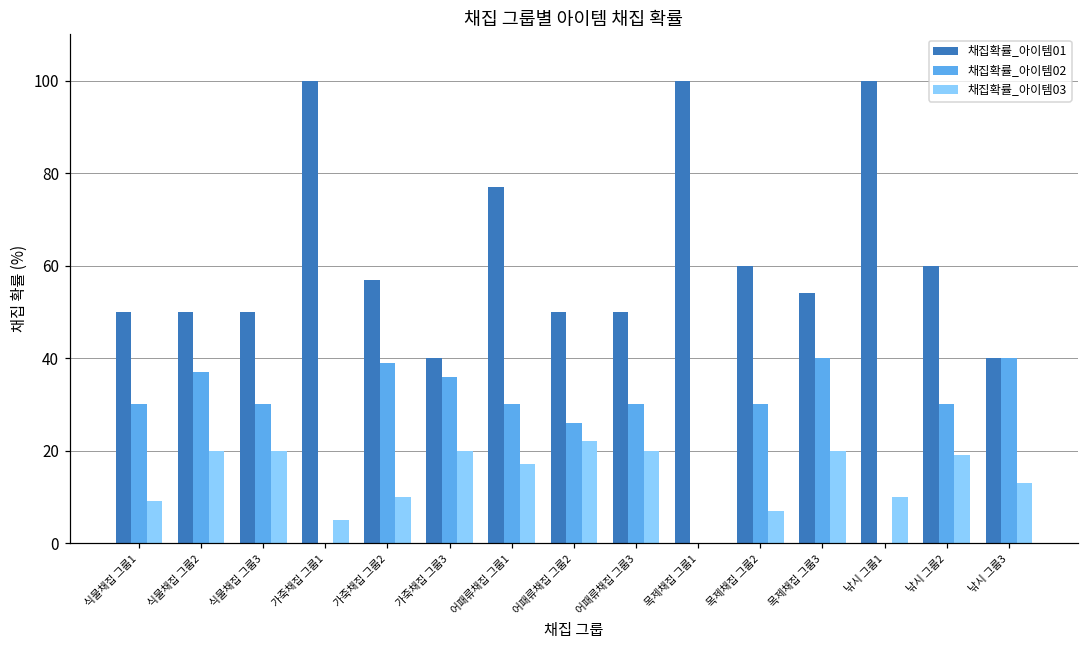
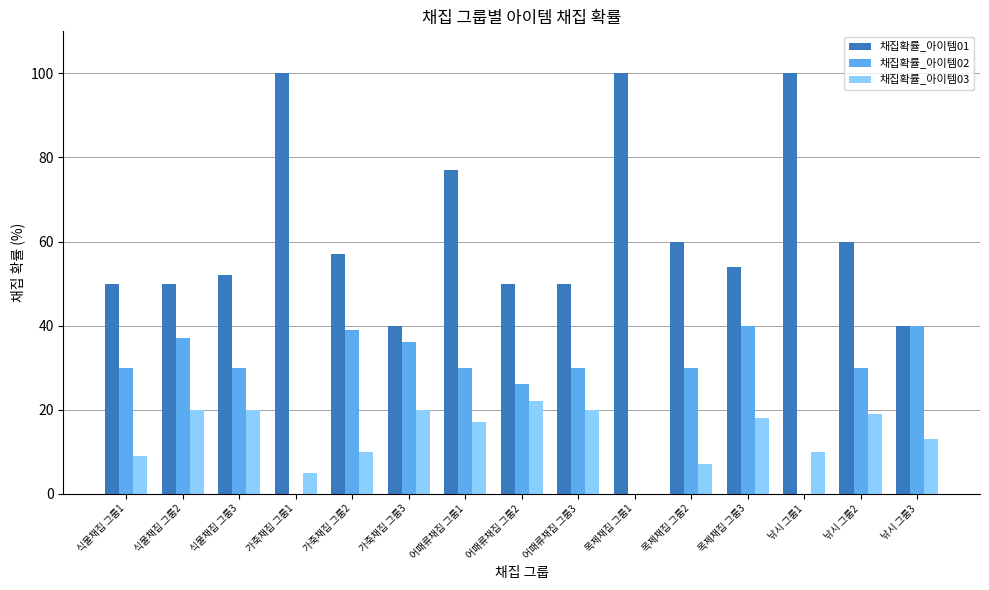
  {
    "채집확률_아이템01": {
      "식물채집 그룹1": 50,
      "식물채집 그룹2": 50,
-     "식물채집 그룹3": 50,
+     "식물채집 그룹3": 52,
      "가죽채집 그룹1": 100,
      "가죽채집 그룹2": 57,
      "가죽채집 그룹3": 40,
      "어패류채집 그룹1": 77,
      "어패류채집 그룹2": 50,
      "어패류채집 그룹3": 50,
      "목제채집 그룹1": 100,
      "목제채집 그룹2": 60,
      "목제채집 그룹3": 54,
      "낚시 그룹1": 100,
      "낚시 그룹2": 60,
      "낚시 그룹3": 40
    },
    "채집확률_아이템02": {
      "식물채집 그룹1": 30,
      "식물채집 그룹2": 37,
      "식물채집 그룹3": 30,
      "가죽채집 그룹1": 0,
      "가죽채집 그룹2": 39,
      "가죽채집 그룹3": 36,
      "어패류채집 그룹1": 30,
      "어패류채집 그룹2": 26,
      "어패류채집 그룹3": 30,
      "목제채집 그룹1": 0,
      "목제채집 그룹2": 30,
      "목제채집 그룹3": 40,
      "낚시 그룹1": 0,
      "낚시 그룹2": 30,
      "낚시 그룹3": 40
    },
    "채집확률_아이템03": {
      "식물채집 그룹1": 9,
      "식물채집 그룹2": 20,
      "식물채집 그룹3": 20,
      "가죽채집 그룹1": 5,
      "가죽채집 그룹2": 10,
      "가죽채집 그룹3": 20,
      "어패류채집 그룹1": 17,
      "어패류채집 그룹2": 22,
      "어패류채집 그룹3": 20,
      "목제채집 그룹1": 0,
      "목제채집 그룹2": 7,
-     "목제채집 그룹3": 20,
+     "목제채집 그룹3": 18,
      "낚시 그룹1": 10,
      "낚시 그룹2": 19,
      "낚시 그룹3": 13
    }
  }
